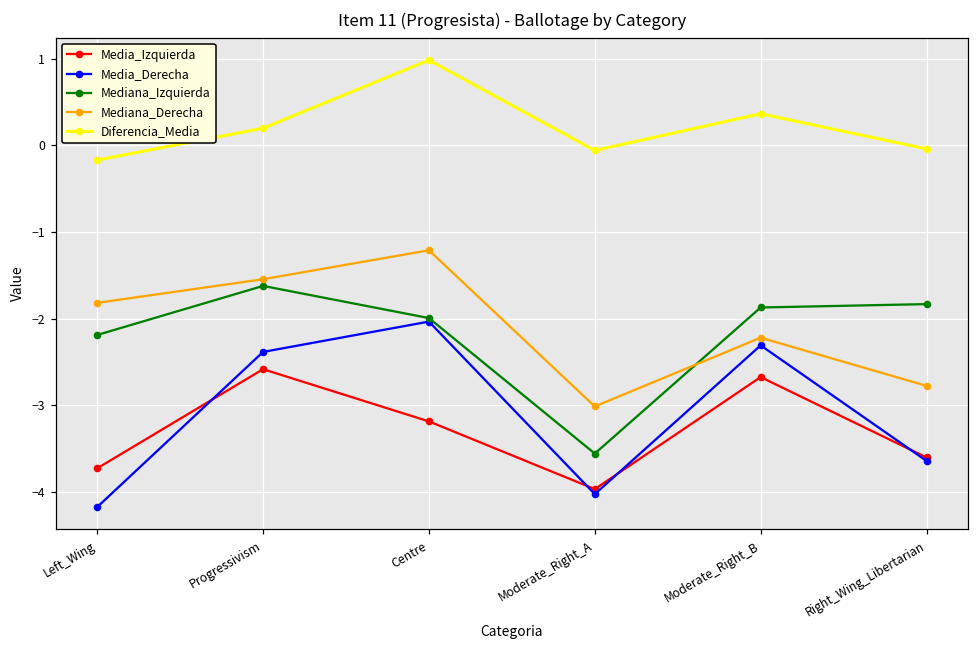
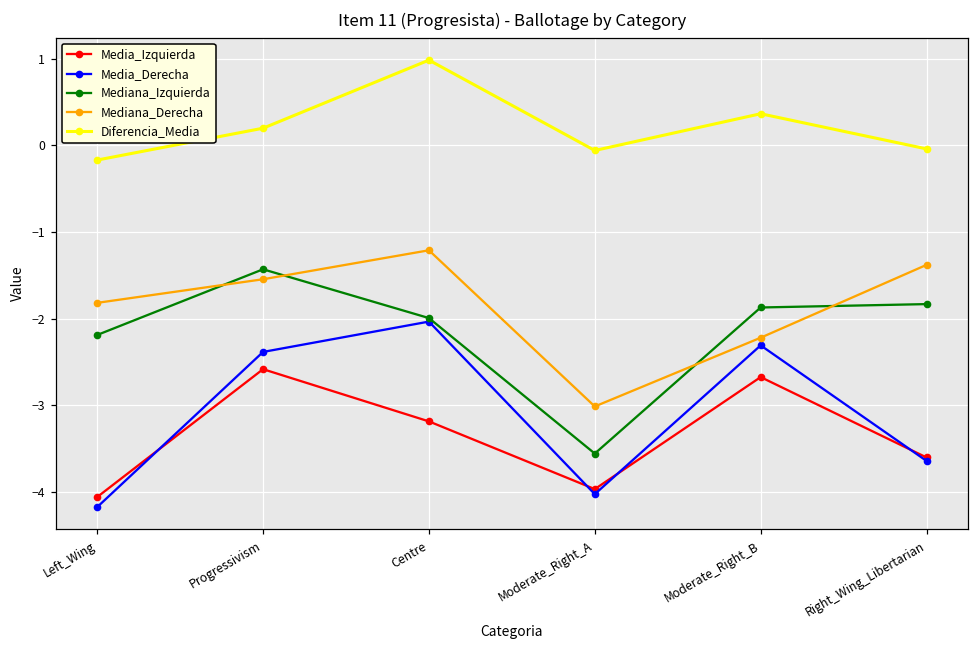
  {
    "Media_Izquierda": {
-     "Left_Wing": -3.7,
+     "Left_Wing": -4.1,
      "Progressivism": -2.6,
      "Centre": -3.2,
      "Moderate_Right_A": -4.0,
      "Moderate_Right_B": -2.7,
      "Right_Wing_Libertarian": -3.6
    },
    "Media_Derecha": {
      "Left_Wing": -4.2,
      "Progressivism": -2.4,
      "Centre": -2.0,
      "Moderate_Right_A": -4.0,
      "Moderate_Right_B": -2.3,
      "Right_Wing_Libertarian": -3.6
    },
    "Mediana_Izquierda": {
      "Left_Wing": -2.2,
-     "Progressivism": -1.6,
+     "Progressivism": -1.4,
      "Centre": -2.0,
      "Moderate_Right_A": -3.6,
      "Moderate_Right_B": -1.9,
      "Right_Wing_Libertarian": -1.8
    },
    "Mediana_Derecha": {
      "Left_Wing": -1.8,
      "Progressivism": -1.5,
      "Centre": -1.2,
      "Moderate_Right_A": -3.0,
      "Moderate_Right_B": -2.2,
-     "Right_Wing_Libertarian": -2.8
+     "Right_Wing_Libertarian": -1.4
    },
    "Diferencia_Media": {
      "Left_Wing": -0.2,
      "Progressivism": 0.2,
      "Centre": 1.0,
      "Moderate_Right_A": -0.1,
      "Moderate_Right_B": 0.4,
      "Right_Wing_Libertarian": 0.0
    }
  }
